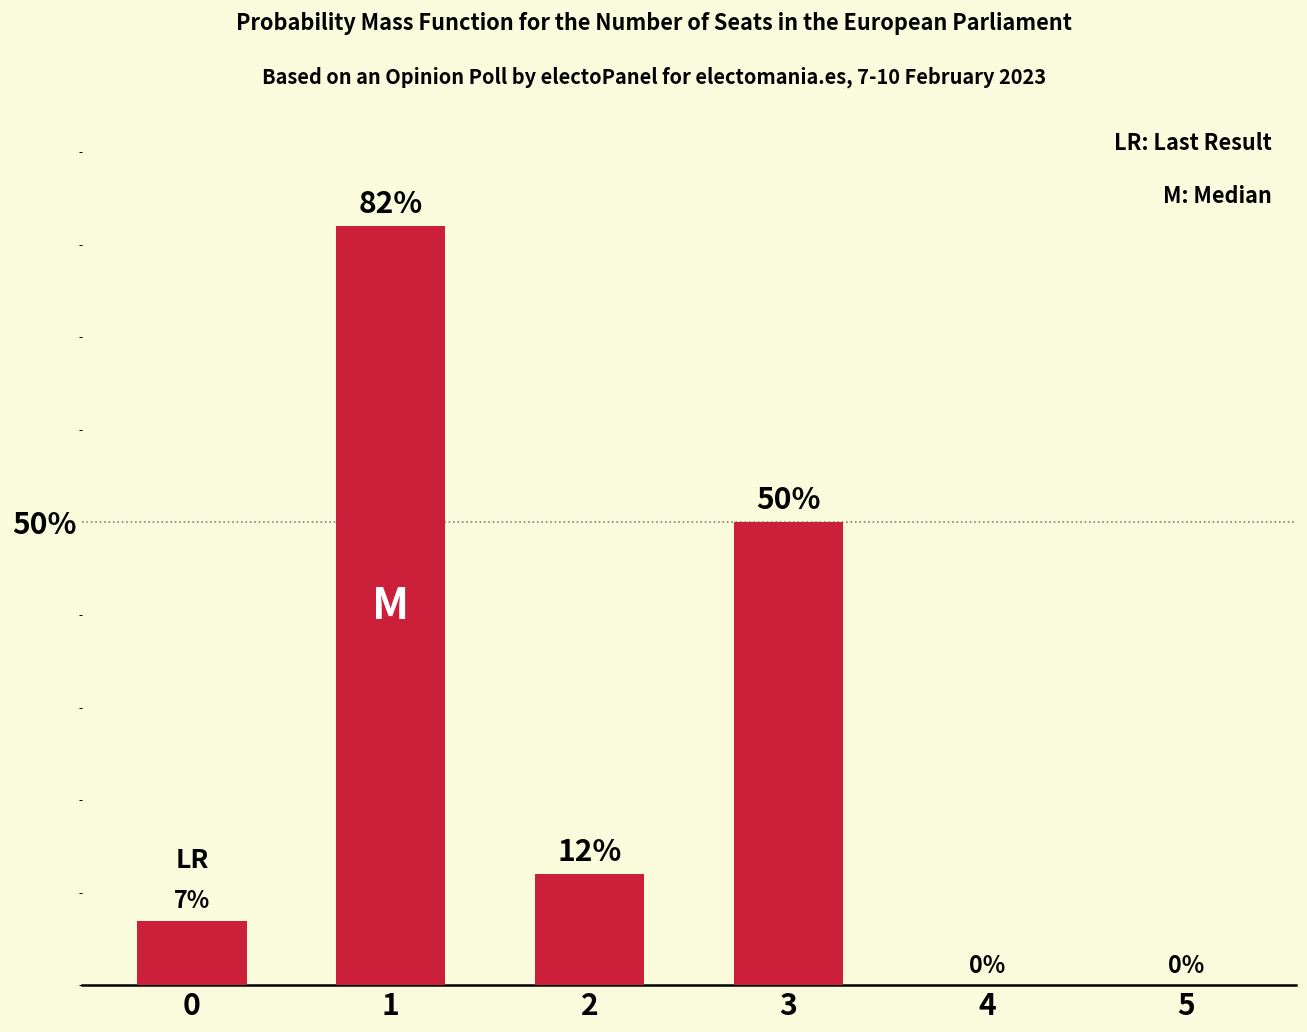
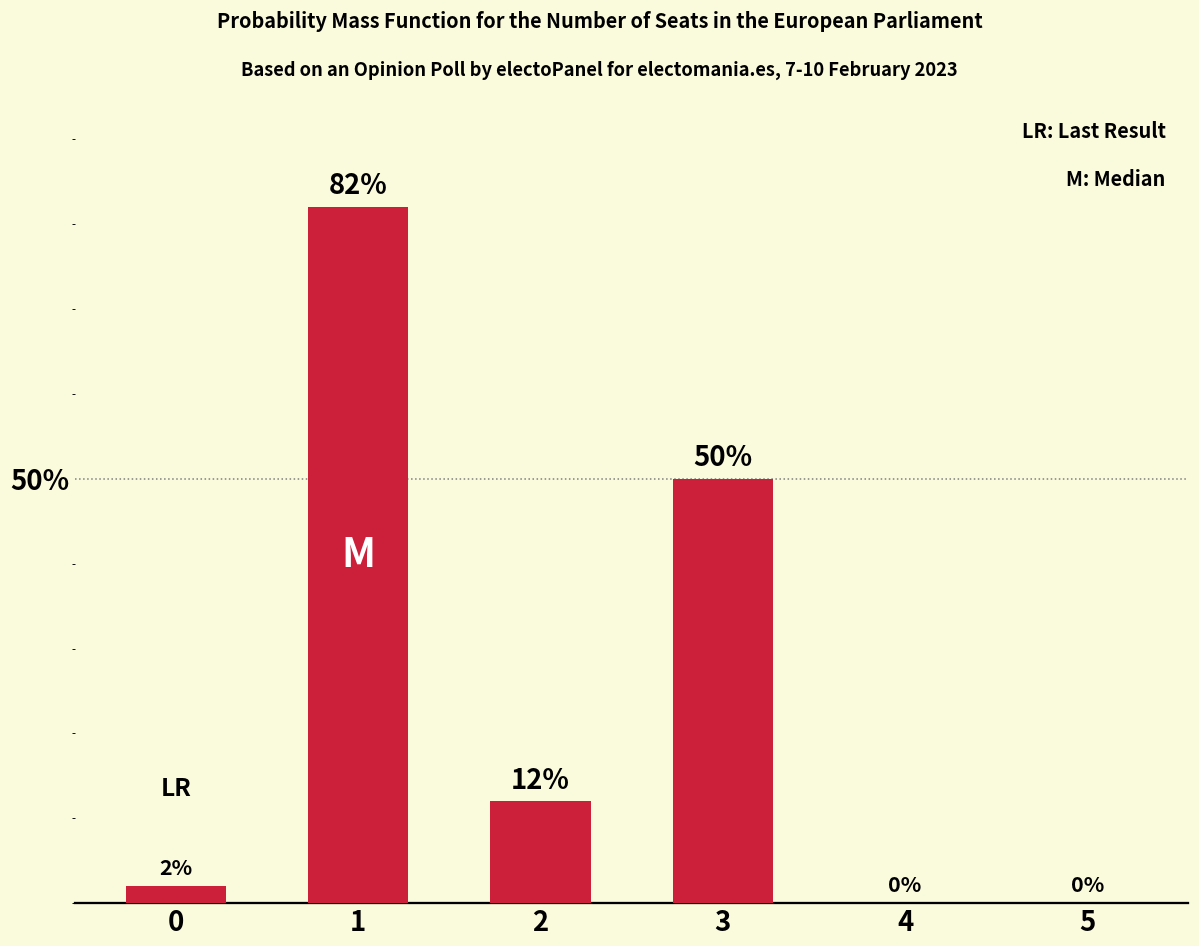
  {
-   "0": "7%",
+   "0": "2%",
    "1": "82%",
    "2": "12%",
    "3": "50%",
    "4": "0%",
    "5": "0%"
  }
